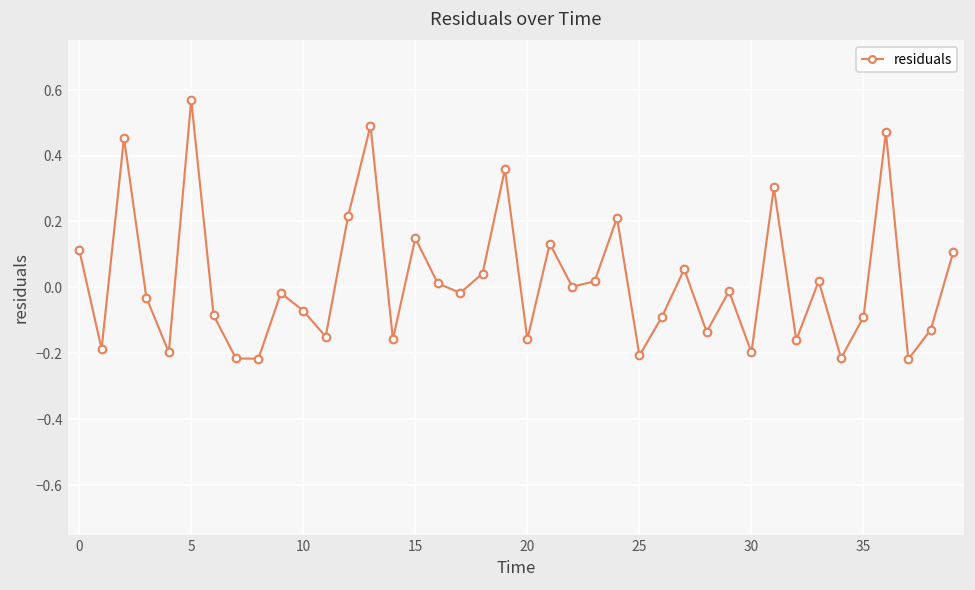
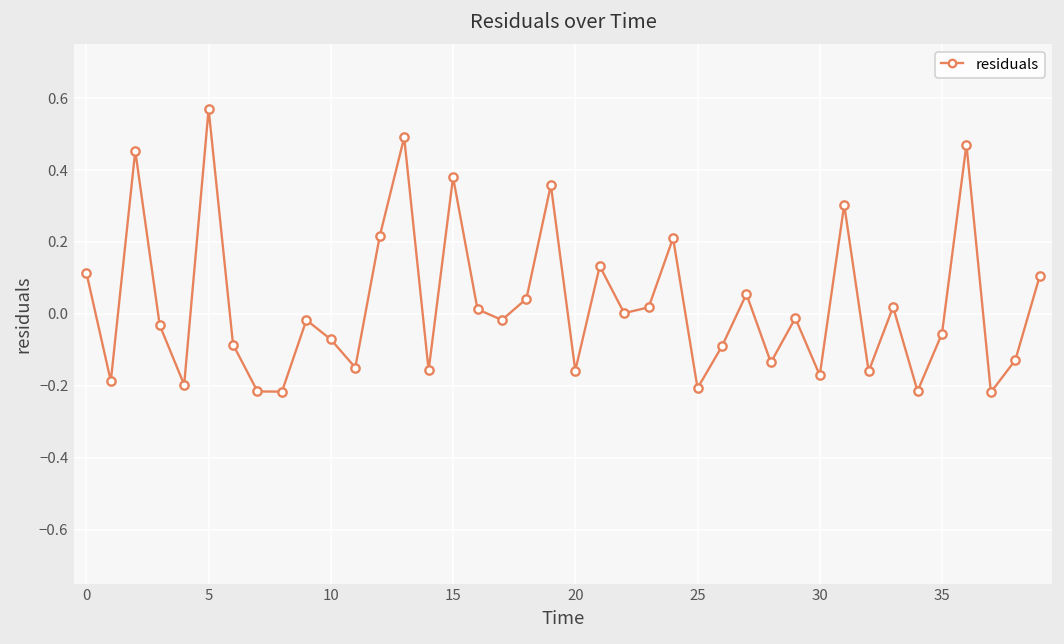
  {
    "0": 0.11,
    "5": 0.57,
    "10": -0.07,
-   "15": 0.15,
+   "15": 0.38,
    "20": -0.16,
    "25": -0.21,
-   "30": -0.20,
-   "35": -0.09
+   "30": -0.17,
+   "35": -0.05
  }
